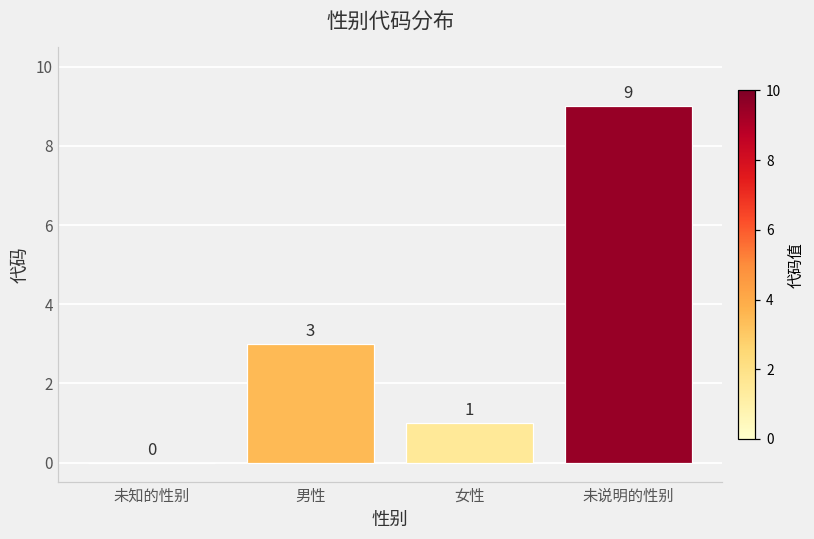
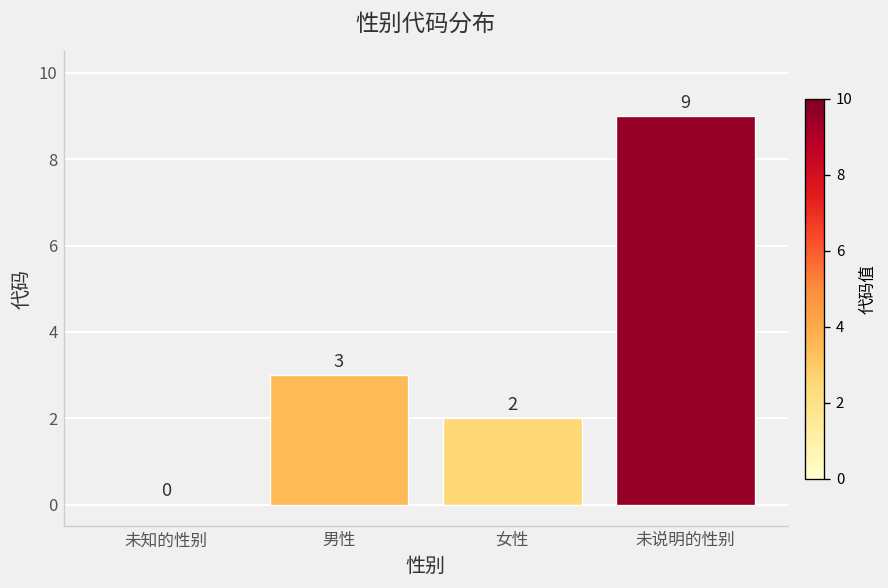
  {
    "未知的性别": 0,
    "男性": 3,
-   "女性": 1,
+   "女性": 2,
    "未说明的性别": 9
  }
